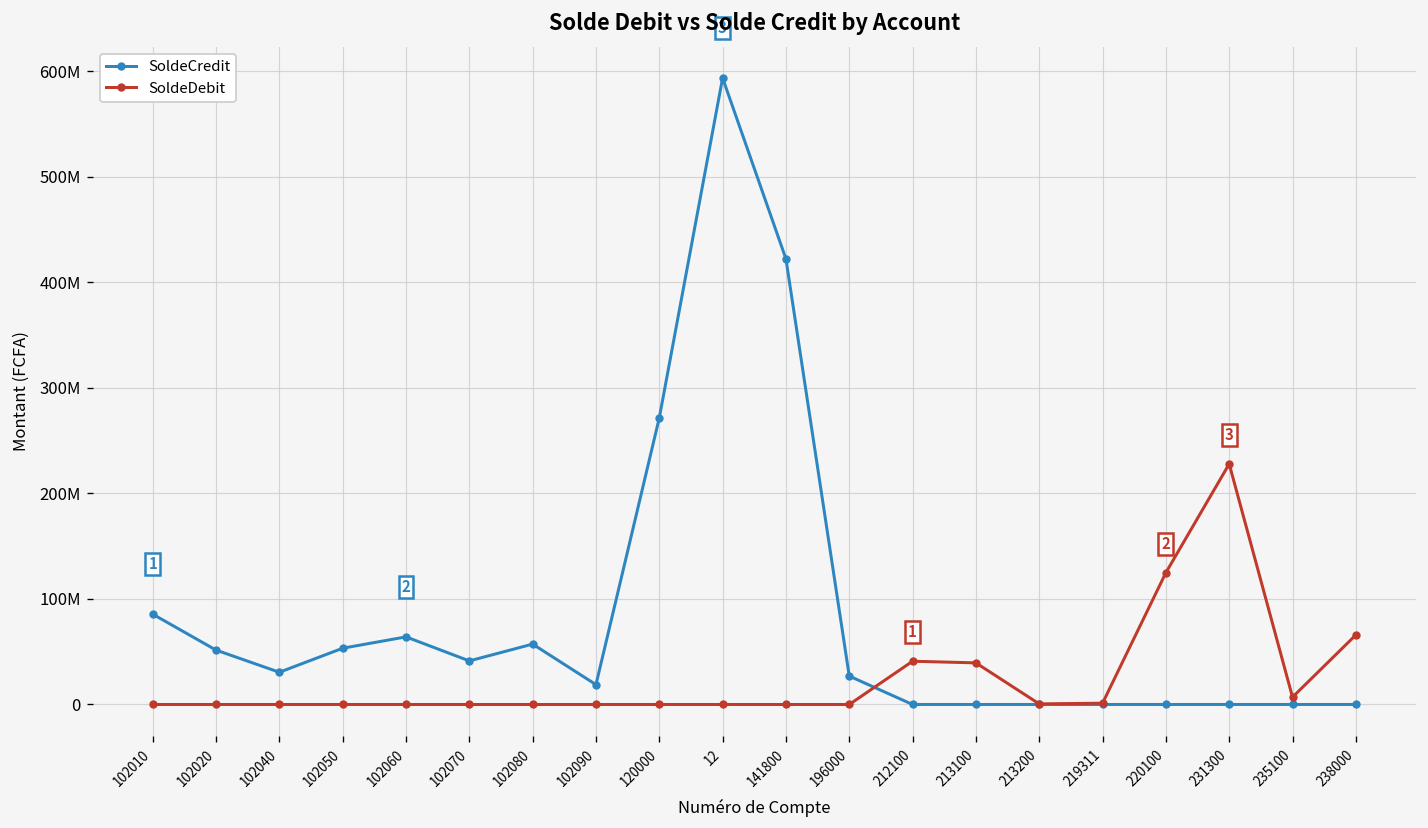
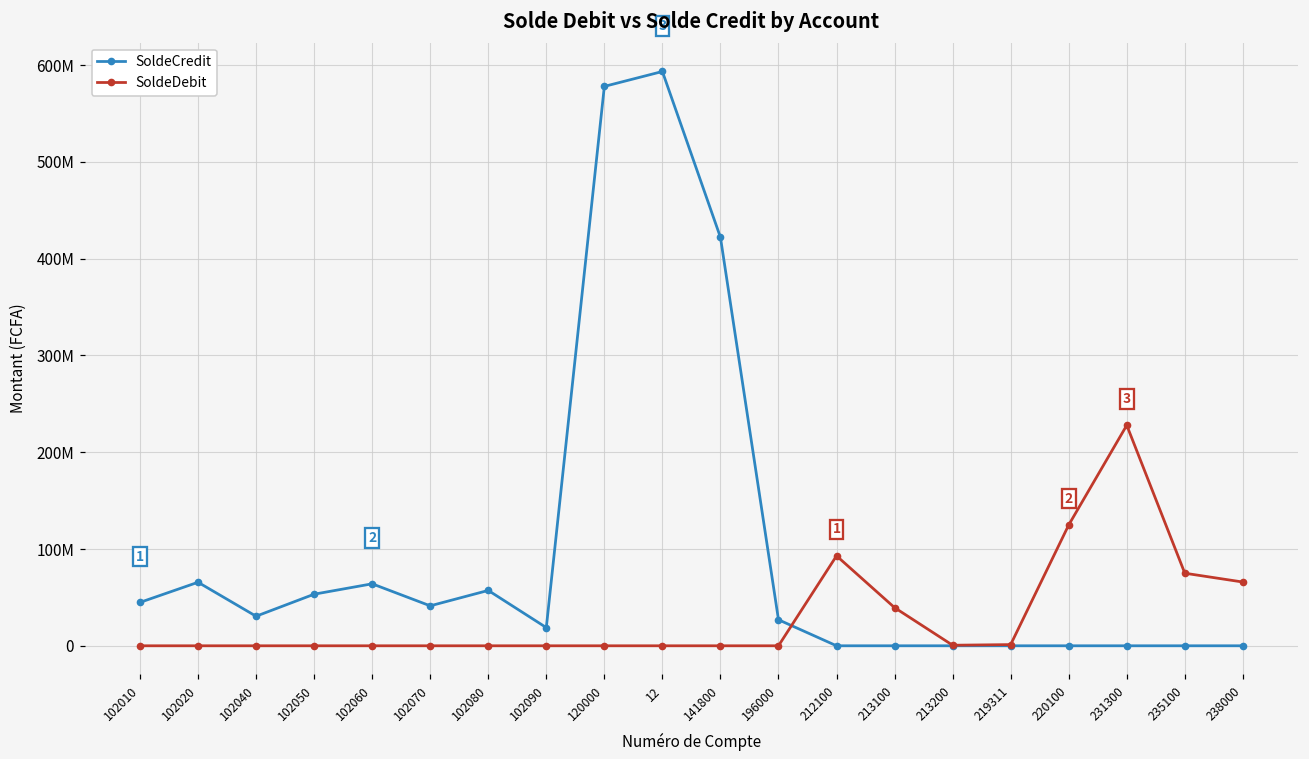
  {
    "SoldeCredit": {
-     "102010": 90000000,
-     "102020": 50000000,
+     "102010": 40000000,
+     "102020": 70000000,
      "102040": 30000000,
      "102050": 50000000,
      "102060": 60000000,
      "102070": 40000000,
      "102080": 60000000,
      "102090": 20000000,
-     "120000": 270000000,
+     "120000": 580000000,
      "12": 590000000,
      "141800": 420000000,
      "196000": 30000000,
      "212100": 0,
      "213100": 0,
      "220100": 0,
      "231300": 0,
      "235100": 0,
      "238000": 0
    },
    "SoldeDebit": {
      "102010": 0,
      "102020": 0,
      "102040": 0,
      "102050": 0,
      "102060": 0,
      "102070": 0,
      "102080": 0,
      "102090": 0,
      "120000": 0,
      "12": 0,
      "141800": 0,
      "196000": 0,
-     "212100": 40000000,
+     "212100": 90000000,
      "213100": 40000000,
-     "235100": 10000000,
+     "235100": 70000000,
      "238000": 70000000
    }
  }
